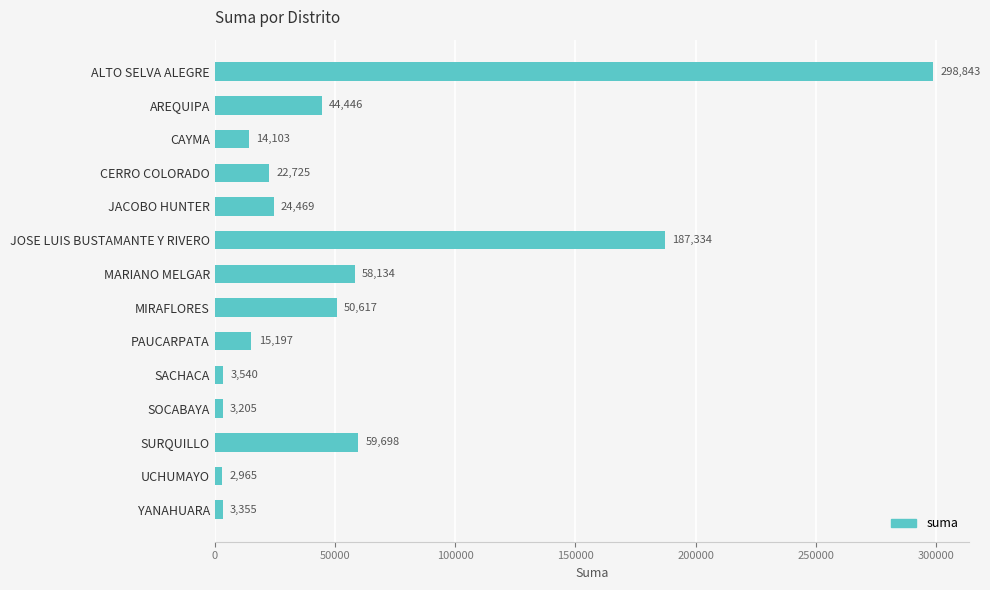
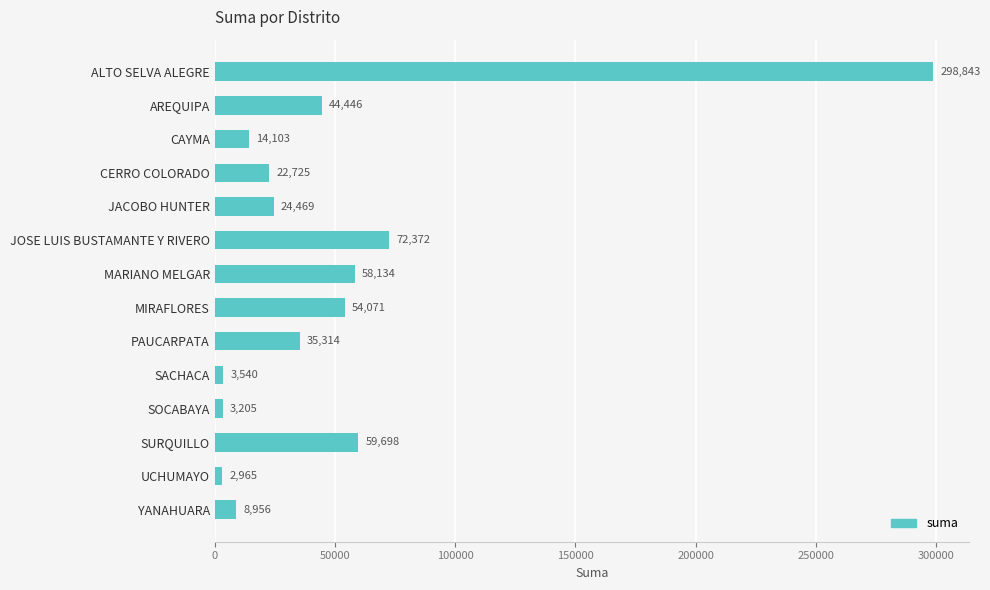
  {
    "ALTO SELVA ALEGRE": "298,843",
    "AREQUIPA": "44,446",
    "CAYMA": "14,103",
    "CERRO COLORADO": "22,725",
    "JACOBO HUNTER": "24,469",
-   "JOSE LUIS BUSTAMANTE Y RIVERO": "187,334",
+   "JOSE LUIS BUSTAMANTE Y RIVERO": "72,372",
    "MARIANO MELGAR": "58,134",
-   "MIRAFLORES": "50,617",
-   "PAUCARPATA": "15,197",
+   "MIRAFLORES": "54,071",
+   "PAUCARPATA": "35,314",
    "SACHACA": "3,540",
    "SOCABAYA": "3,205",
    "SURQUILLO": "59,698",
    "UCHUMAYO": "2,965",
-   "YANAHUARA": "3,355"
+   "YANAHUARA": "8,956"
  }
